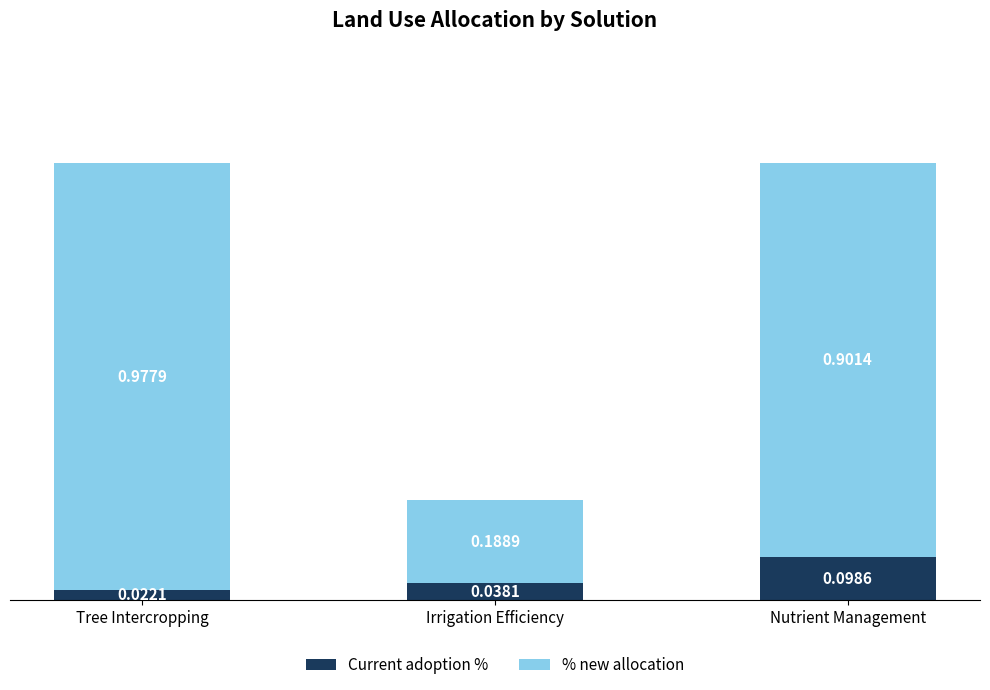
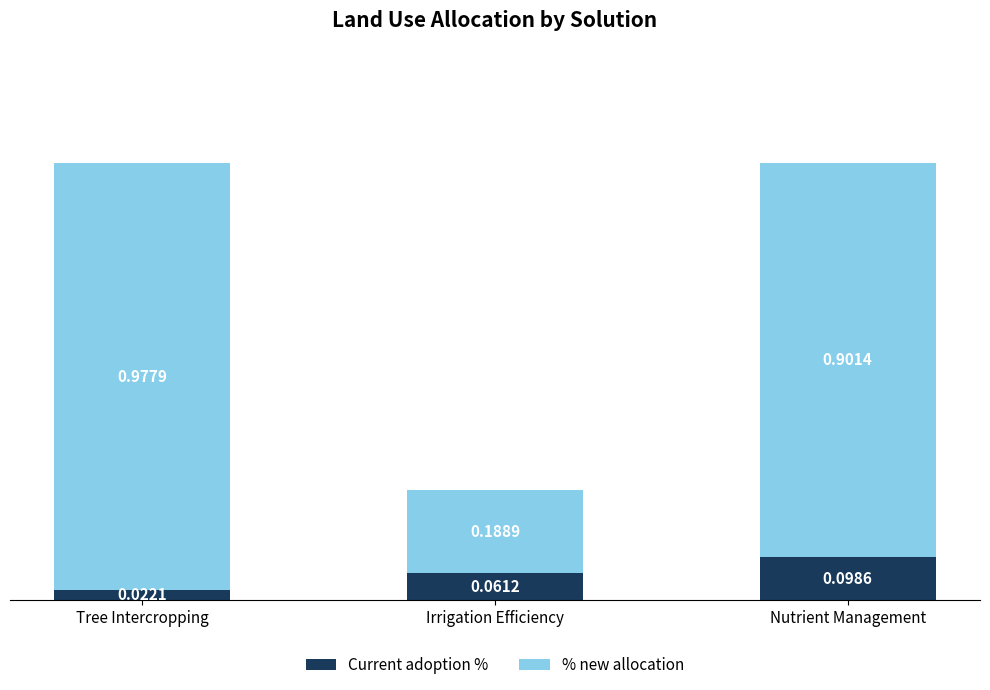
  {
    "Current adoption %": {
      "Tree Intercropping": 0.0221,
-     "Irrigation Efficiency": 0.0381,
+     "Irrigation Efficiency": 0.0612,
      "Nutrient Management": 0.0986
    },
    "% new allocation": {
      "Tree Intercropping": 0.9779,
      "Irrigation Efficiency": 0.1889,
      "Nutrient Management": 0.9014
    }
  }
